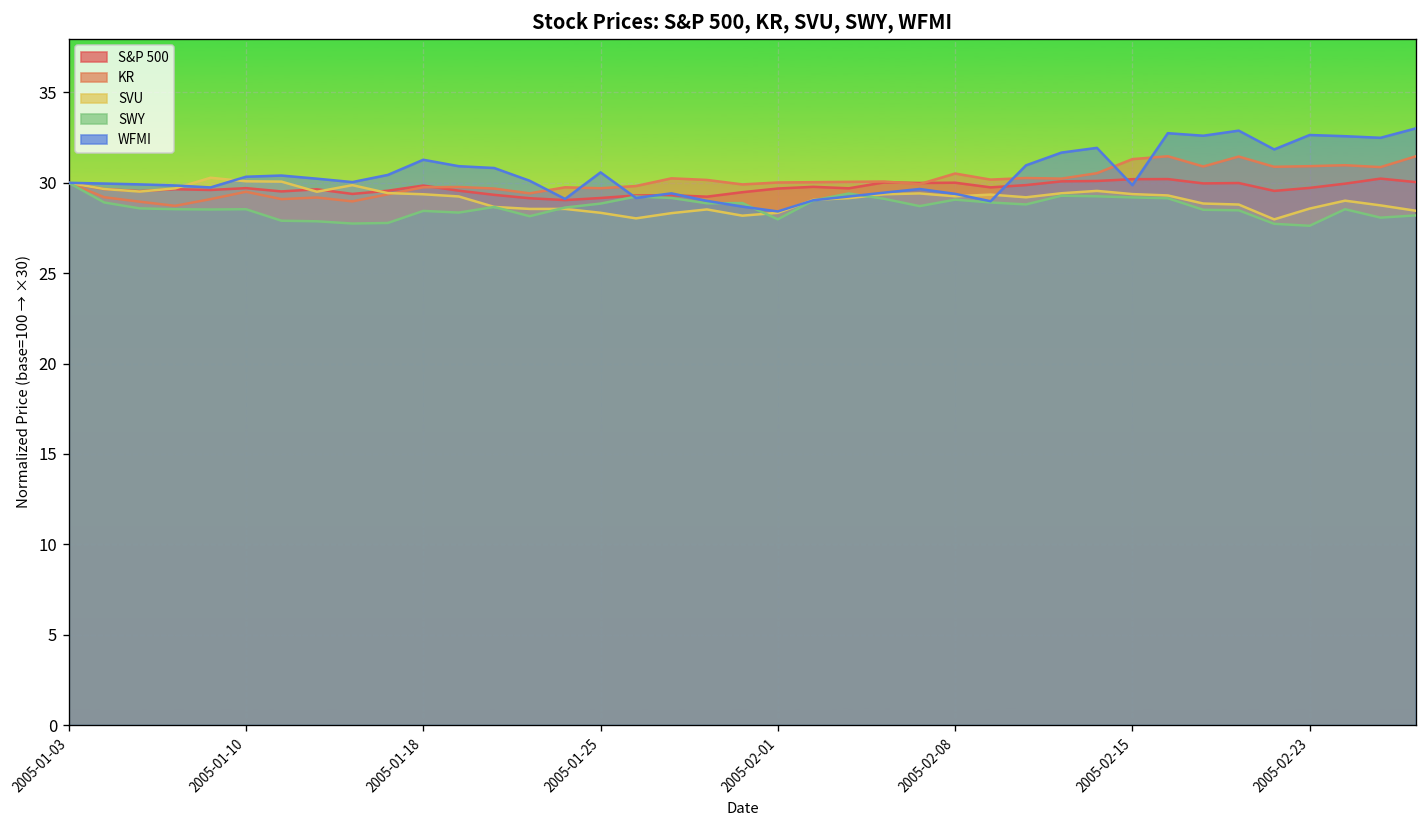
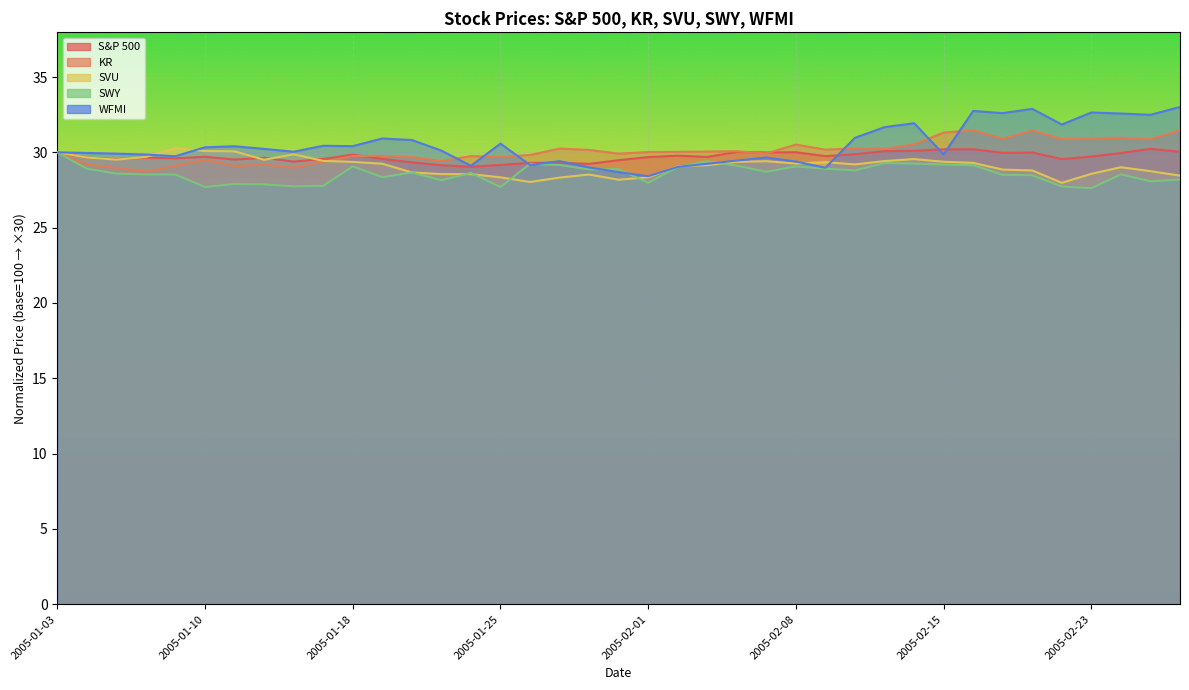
  {
    "SWY": {
-     "2005-01-10": 28.5,
-     "2005-01-18": 28.4,
-     "2005-01-25": 28.8,
+     "2005-01-10": 27.7,
+     "2005-01-18": 29.1,
+     "2005-01-25": 27.7,
      "2005-02-01": 28.0,
      "2005-02-08": 29.1,
      "2005-02-15": 29.2,
      "2005-02-23": 27.6
    },
    "WFMI": {
      "2005-01-10": 30.3,
-     "2005-01-18": 31.3,
+     "2005-01-18": 30.4,
      "2005-01-25": 30.6,
      "2005-02-15": 29.9,
      "2005-02-23": 32.6
    }
  }
